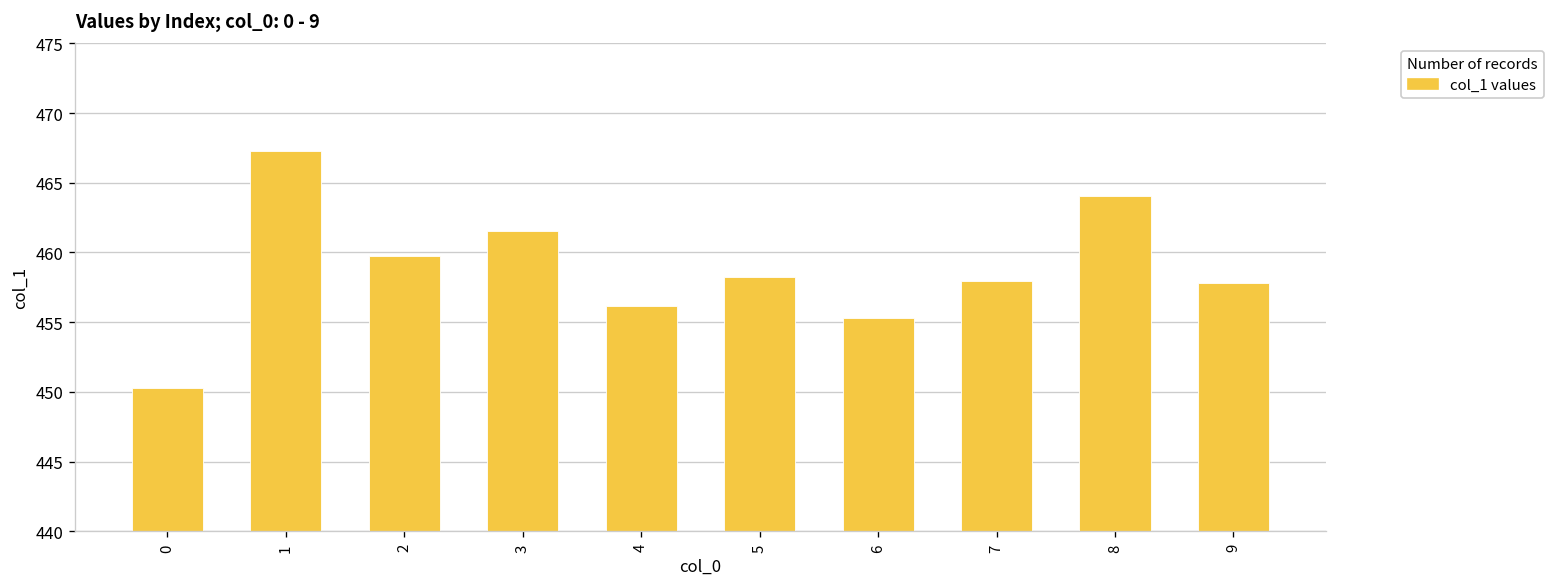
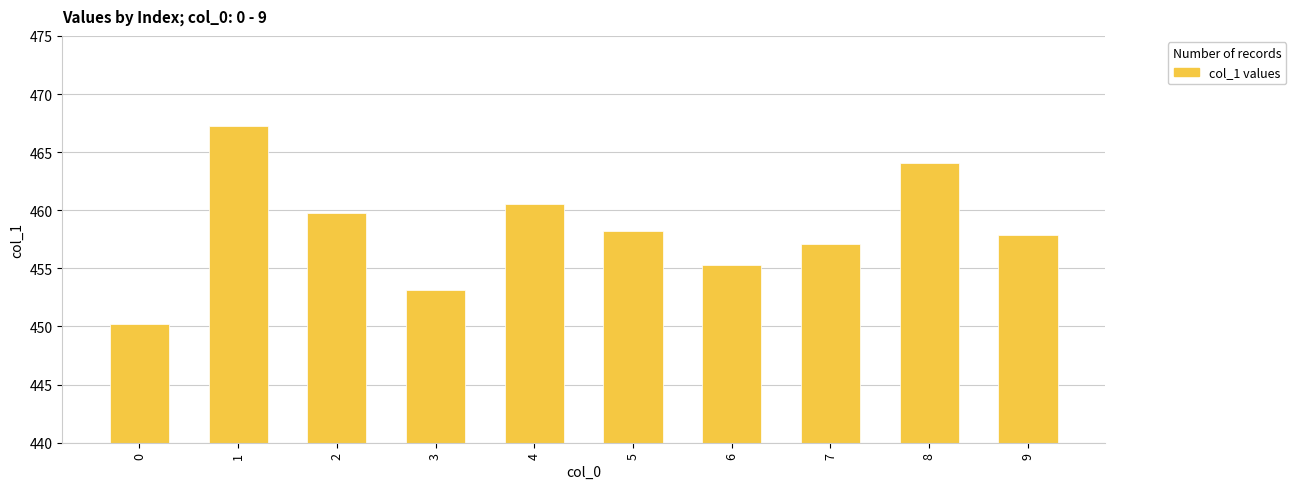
  {
    "0": 450.2,
    "1": 467.3,
    "2": 459.8,
-   "3": 461.6,
-   "4": 456.2,
+   "3": 453.1,
+   "4": 460.5,
    "5": 458.3,
    "6": 455.3,
-   "7": 457.9,
+   "7": 457.1,
    "8": 464.1,
    "9": 457.8
  }
